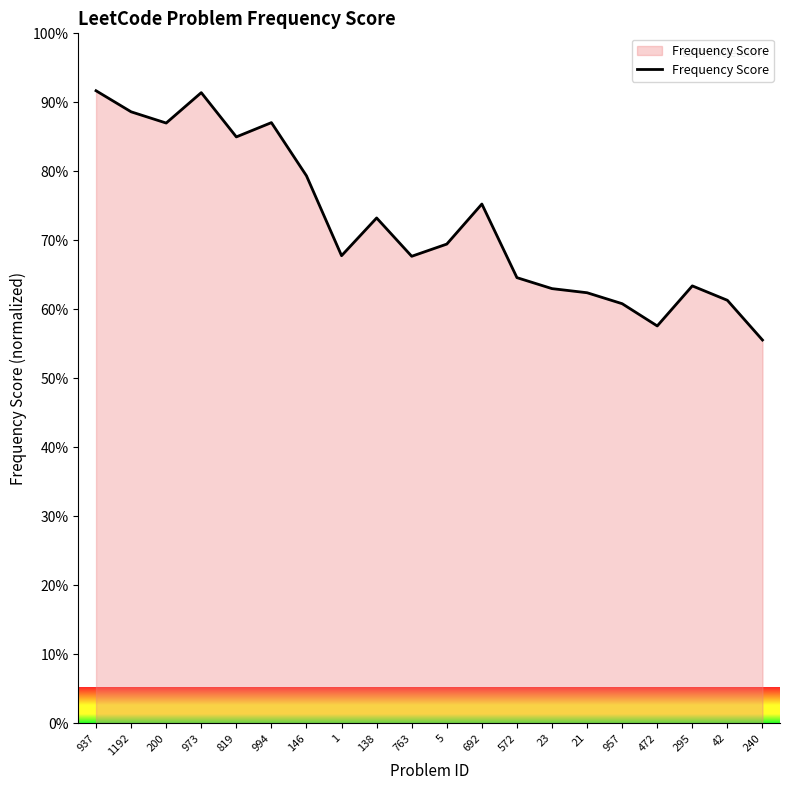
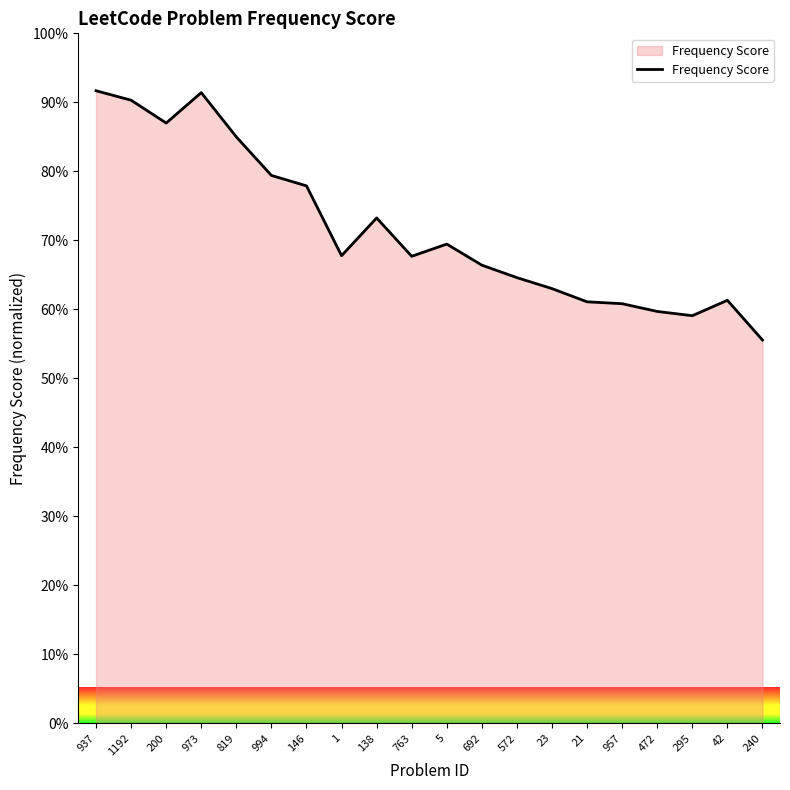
  {
    "937": "92%",
-   "1192": "89%",
+   "1192": "90%",
    "200": "87%",
    "973": "91%",
    "819": "85%",
-   "994": "87%",
-   "146": "79%",
+   "994": "79%",
+   "146": "78%",
    "1": "68%",
    "138": "73%",
    "763": "68%",
    "5": "69%",
-   "692": "75%",
+   "692": "66%",
    "572": "65%",
    "23": "63%",
-   "21": "62%",
+   "21": "61%",
    "957": "61%",
-   "472": "58%",
-   "295": "63%",
+   "472": "60%",
+   "295": "59%",
    "42": "61%",
    "240": "56%"
  }
